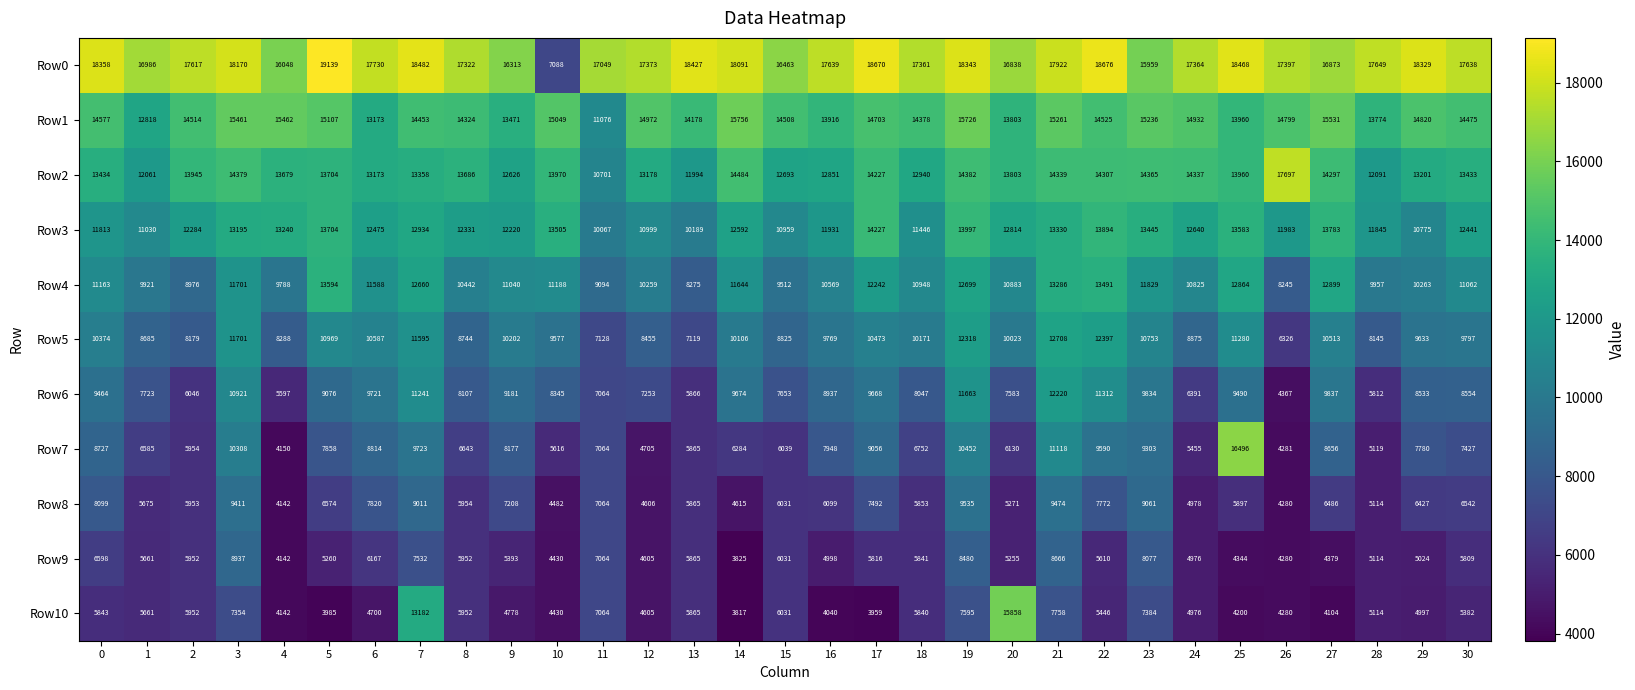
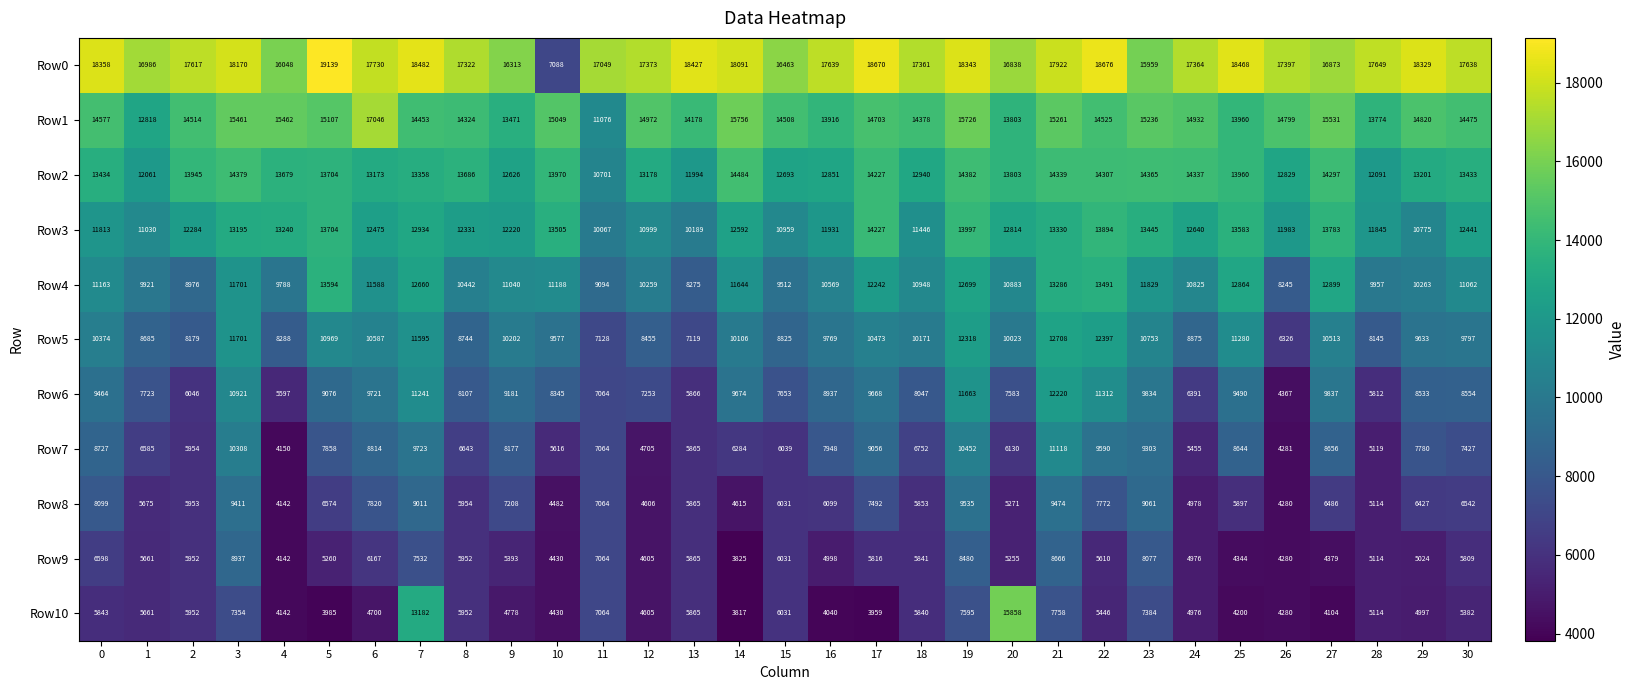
  {
    "Row1": {
      "0": 14577,
      "1": 12818,
      "2": 14514,
      "3": 15461,
      "4": 15462,
      "5": 15107,
-     "6": 13173,
+     "6": 17046,
      "7": 14453,
      "8": 14324,
      "9": 13471,
      "10": 15049,
      "11": 11076,
      "12": 14972,
      "13": 14178,
      "14": 15756,
      "15": 14508,
      "16": 13916,
      "17": 14703,
      "18": 14378,
      "19": 15726,
      "20": 13803,
      "21": 15261,
      "22": 14525,
      "23": 15236,
      "24": 14932,
      "25": 13960,
      "26": 14799,
      "27": 15531,
      "28": 13774,
      "29": 14820,
      "30": 14475
    },
    "Row2": {
      "0": 13434,
      "1": 12061,
      "2": 13945,
      "3": 14379,
      "4": 13679,
      "5": 13704,
      "6": 13173,
      "7": 13358,
      "8": 13686,
      "9": 12626,
      "10": 13970,
      "11": 10701,
      "12": 13178,
      "13": 11994,
      "14": 14484,
      "15": 12693,
      "16": 12851,
      "17": 14227,
      "18": 12940,
      "19": 14382,
      "20": 13803,
      "21": 14339,
      "22": 14307,
      "23": 14365,
      "24": 14337,
      "25": 13960,
-     "26": 17697,
+     "26": 12829,
      "27": 14297,
      "28": 12091,
      "29": 13201,
      "30": 13433
    },
    "Row7": {
      "0": 8727,
      "1": 6585,
      "2": 5954,
      "3": 10308,
      "4": 4150,
      "5": 7858,
      "6": 8814,
      "7": 9723,
      "8": 6643,
      "9": 8177,
      "10": 5616,
      "11": 7064,
      "12": 4705,
      "13": 5865,
      "14": 6284,
      "15": 6039,
      "16": 7948,
      "17": 9056,
      "18": 6752,
      "19": 10452,
      "20": 6130,
      "21": 11118,
      "22": 9590,
      "23": 9303,
      "24": 5455,
-     "25": 16496,
+     "25": 8644,
      "26": 4281,
      "27": 8656,
      "28": 5119,
      "29": 7780,
      "30": 7427
    }
  }
